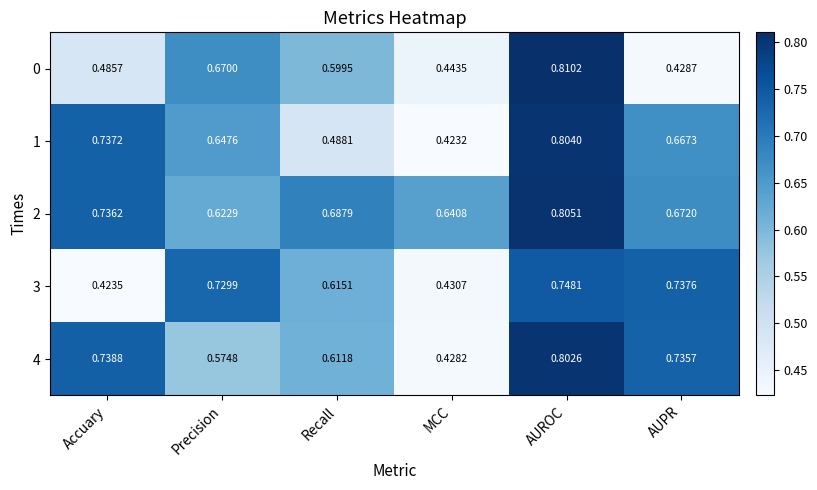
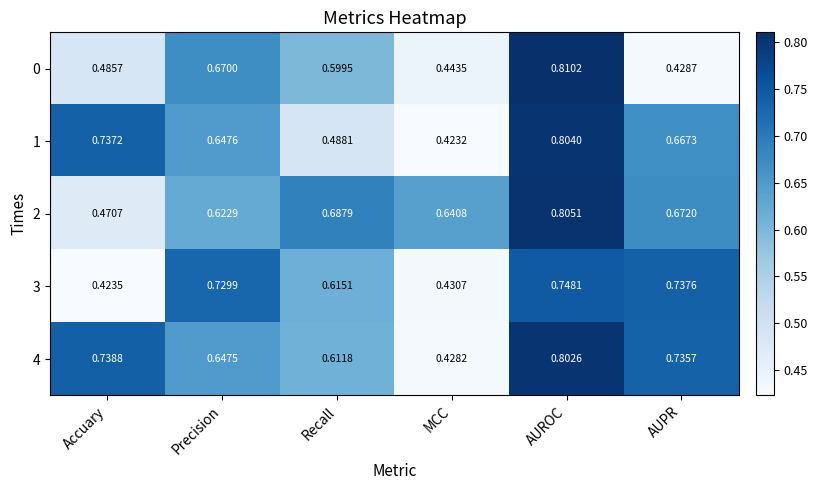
  {
    "0": {
      "Accuary": 0.4857,
      "Precision": 0.6700,
      "Recall": 0.5995,
      "MCC": 0.4435,
      "AUROC": 0.8102,
      "AUPR": 0.4287
    },
    "1": {
      "Accuary": 0.7372,
      "Precision": 0.6476,
      "Recall": 0.4881,
      "MCC": 0.4232,
      "AUROC": 0.8040,
      "AUPR": 0.6673
    },
    "2": {
-     "Accuary": 0.7362,
+     "Accuary": 0.4707,
      "Precision": 0.6229,
      "Recall": 0.6879,
      "MCC": 0.6408,
      "AUROC": 0.8051,
      "AUPR": 0.6720
    },
    "3": {
      "Accuary": 0.4235,
      "Precision": 0.7299,
      "Recall": 0.6151,
      "MCC": 0.4307,
      "AUROC": 0.7481,
      "AUPR": 0.7376
    },
    "4": {
      "Accuary": 0.7388,
-     "Precision": 0.5748,
+     "Precision": 0.6475,
      "Recall": 0.6118,
      "MCC": 0.4282,
      "AUROC": 0.8026,
      "AUPR": 0.7357
    }
  }
